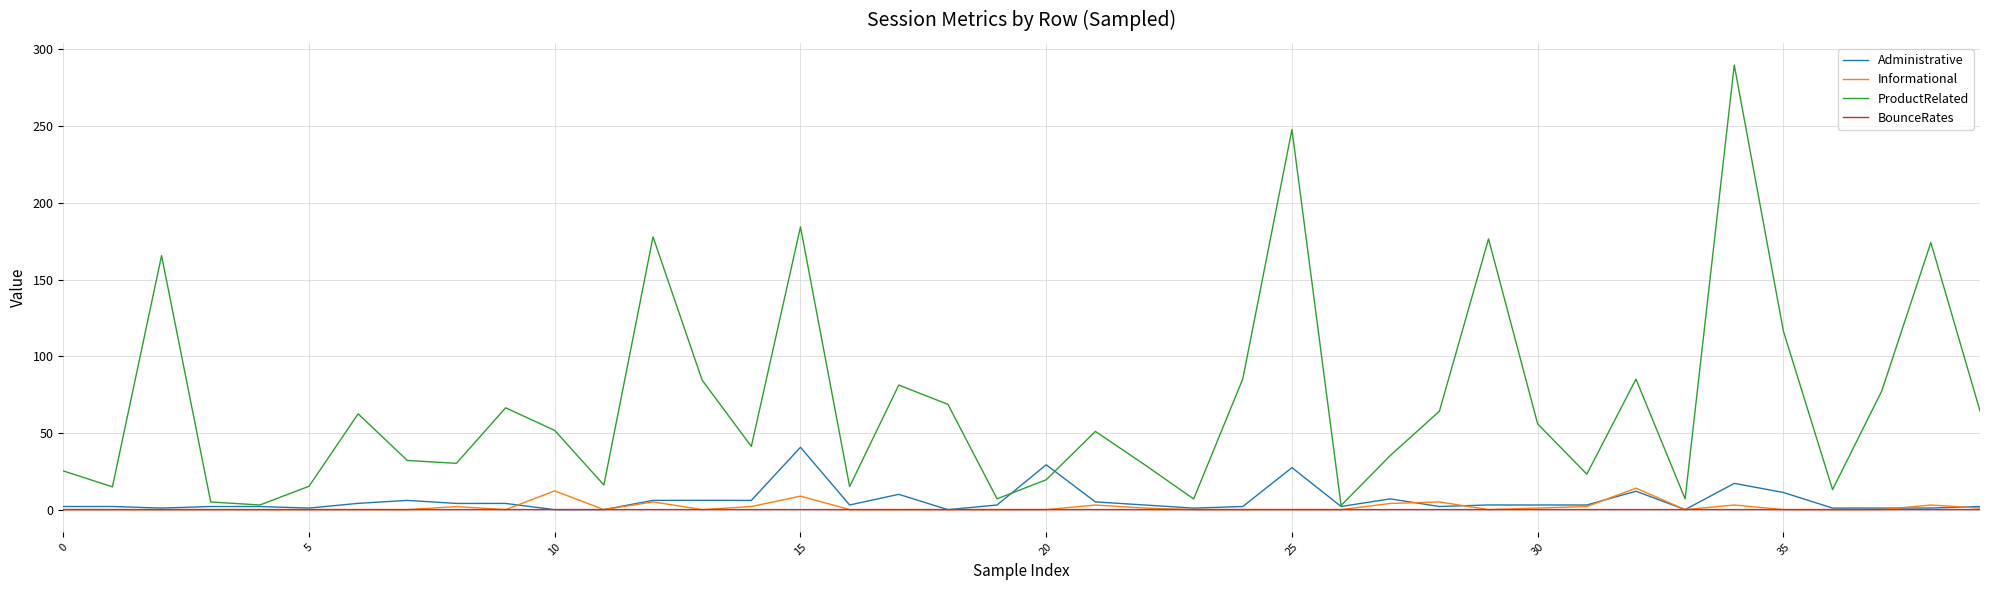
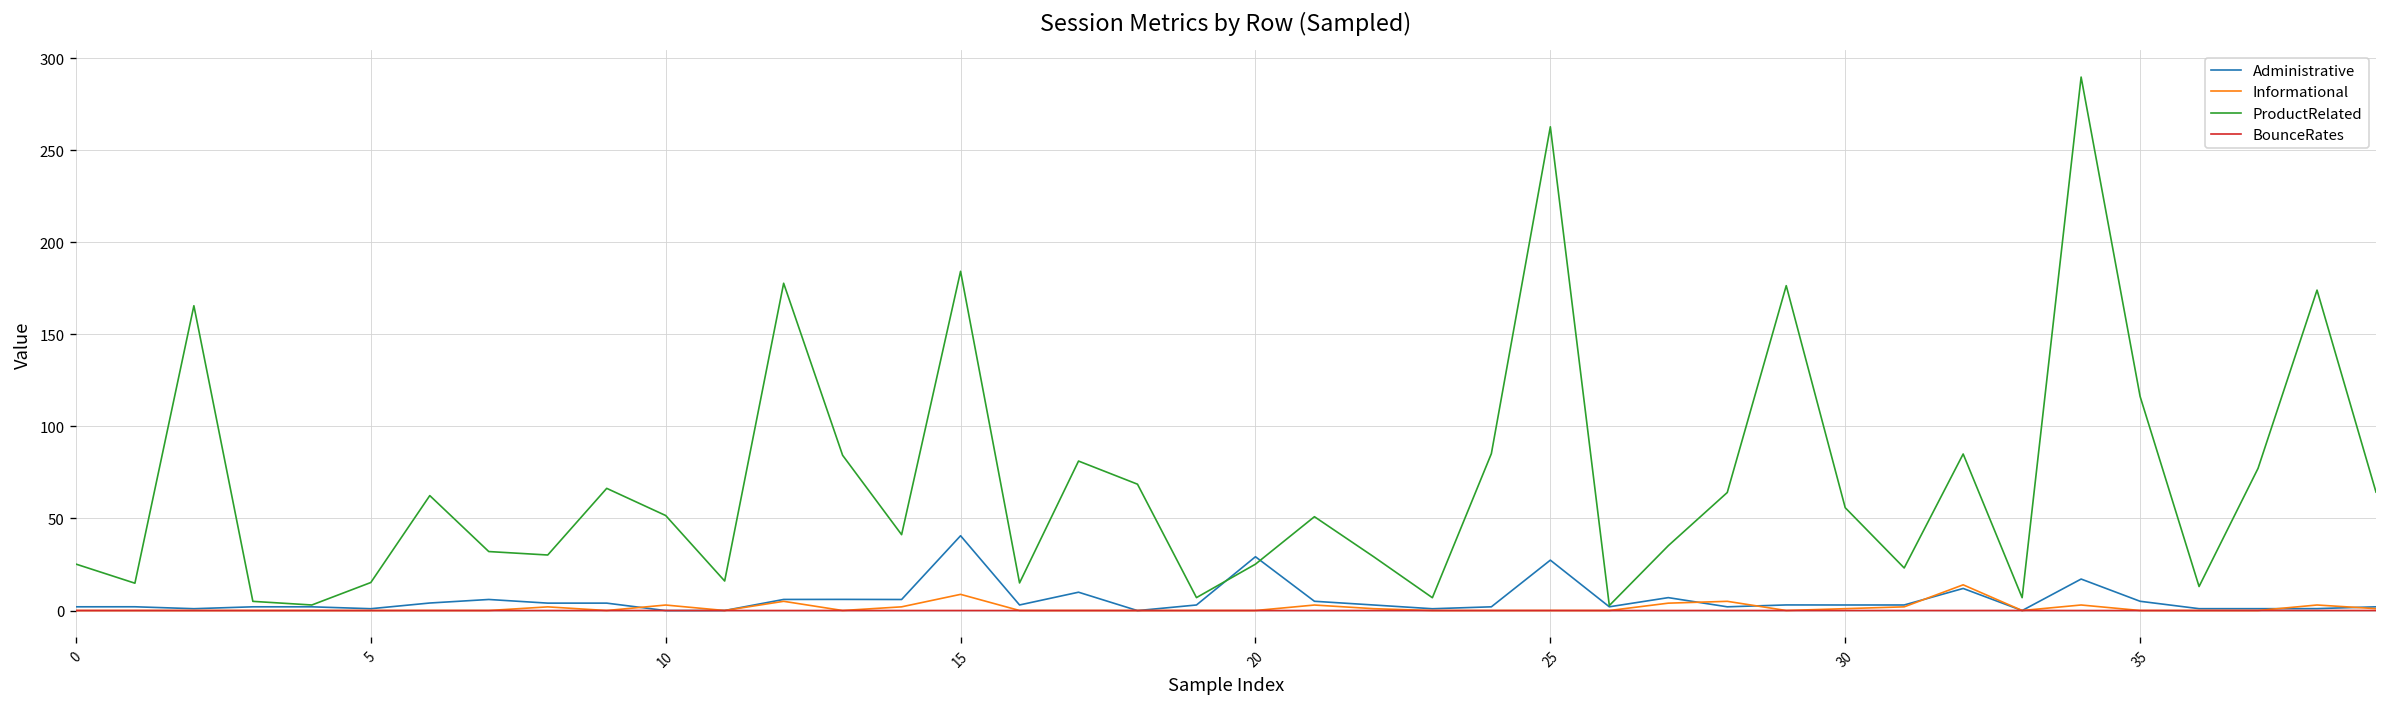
  {
    "Administrative": {
      "0": 2,
      "15": 41,
      "20": 29,
      "25": 27,
      "30": 3,
-     "35": 11
+     "35": 5
    },
    "Informational": {
-     "10": 12,
+     "10": 3,
      "15": 9
    },
    "ProductRelated": {
      "0": 25,
      "5": 15,
      "10": 52,
      "15": 184,
-     "20": 19,
-     "25": 248,
+     "20": 25,
+     "25": 263,
      "30": 56,
      "35": 116
    },
    "BounceRates": {
      "15": 0
    }
  }
